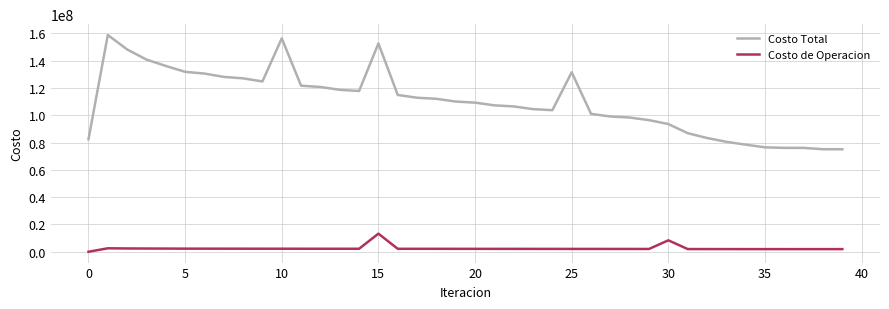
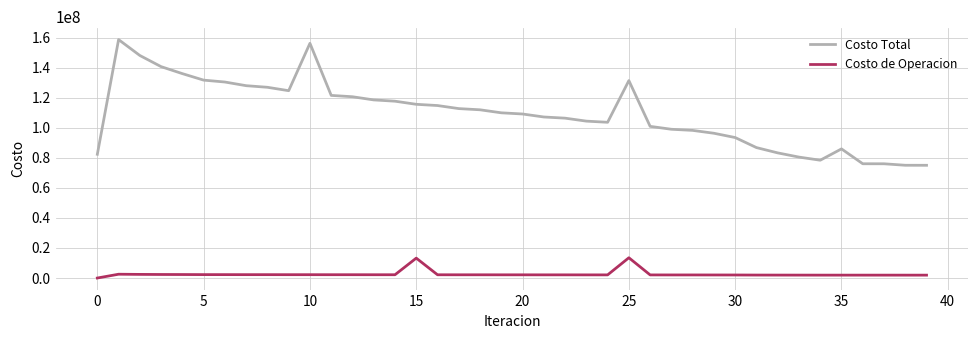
  {
    "Costo Total": {
      "0": 82000000,
      "5": 132000000,
      "10": 156000000,
-     "15": 153000000,
+     "15": 116000000,
      "20": 109000000,
      "25": 131000000,
      "30": 94000000,
-     "35": 76000000
+     "35": 86000000
    },
    "Costo de Operacion": {
      "0": 0,
      "5": 2000000,
      "10": 2000000,
      "15": 13000000,
      "20": 2000000,
-     "25": 2000000,
-     "30": 8000000,
+     "25": 13000000,
+     "30": 2000000,
      "35": 2000000
    }
  }
